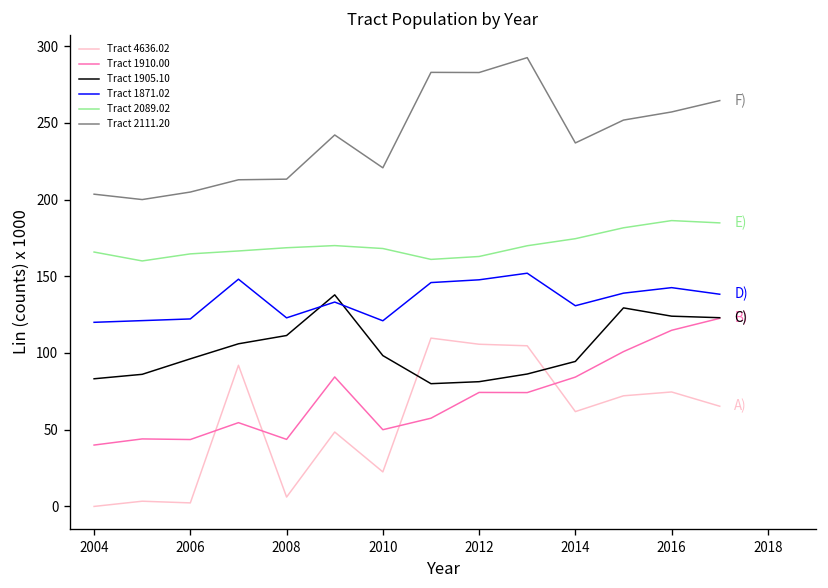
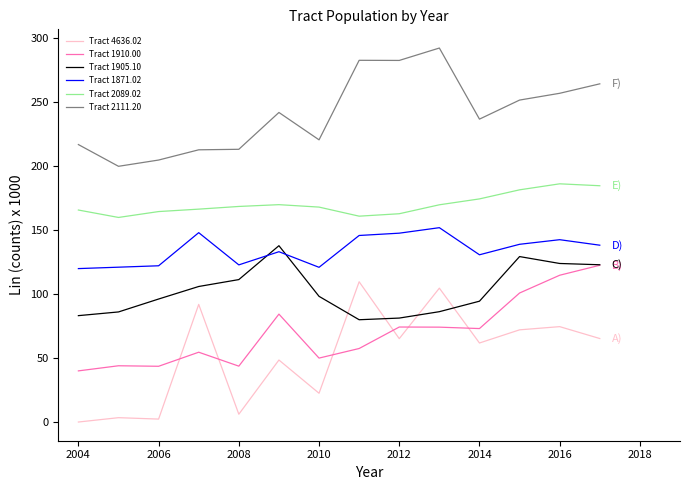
  {
    "Tract 4636.02": {
      "2004": 0,
      "2006": 2,
      "2008": 6,
      "2010": 23,
-     "2012": 106,
+     "2012": 65,
      "2014": 62,
      "2016": 75
    },
    "Tract 1910.00": {
      "2004": 40,
      "2006": 44,
      "2008": 44,
      "2010": 50,
      "2012": 74,
-     "2014": 84,
+     "2014": 73,
      "2016": 115
    },
    "Tract 1905.10": {
      "2004": 83,
      "2006": 96,
      "2008": 111,
      "2010": 98,
      "2012": 81,
      "2014": 95,
      "2016": 124
    },
    "Tract 1871.02": {
      "2004": 120,
      "2006": 122,
      "2008": 123,
      "2010": 121,
      "2012": 148,
      "2014": 131,
      "2016": 143
    },
    "Tract 2089.02": {
      "2004": 166,
      "2006": 165,
      "2008": 169,
      "2010": 168,
      "2012": 163,
      "2014": 175,
      "2016": 186
    },
    "Tract 2111.20": {
-     "2004": 204,
+     "2004": 217,
      "2006": 205,
      "2008": 213,
      "2010": 221,
      "2012": 283,
      "2014": 237,
      "2016": 257
    }
  }
